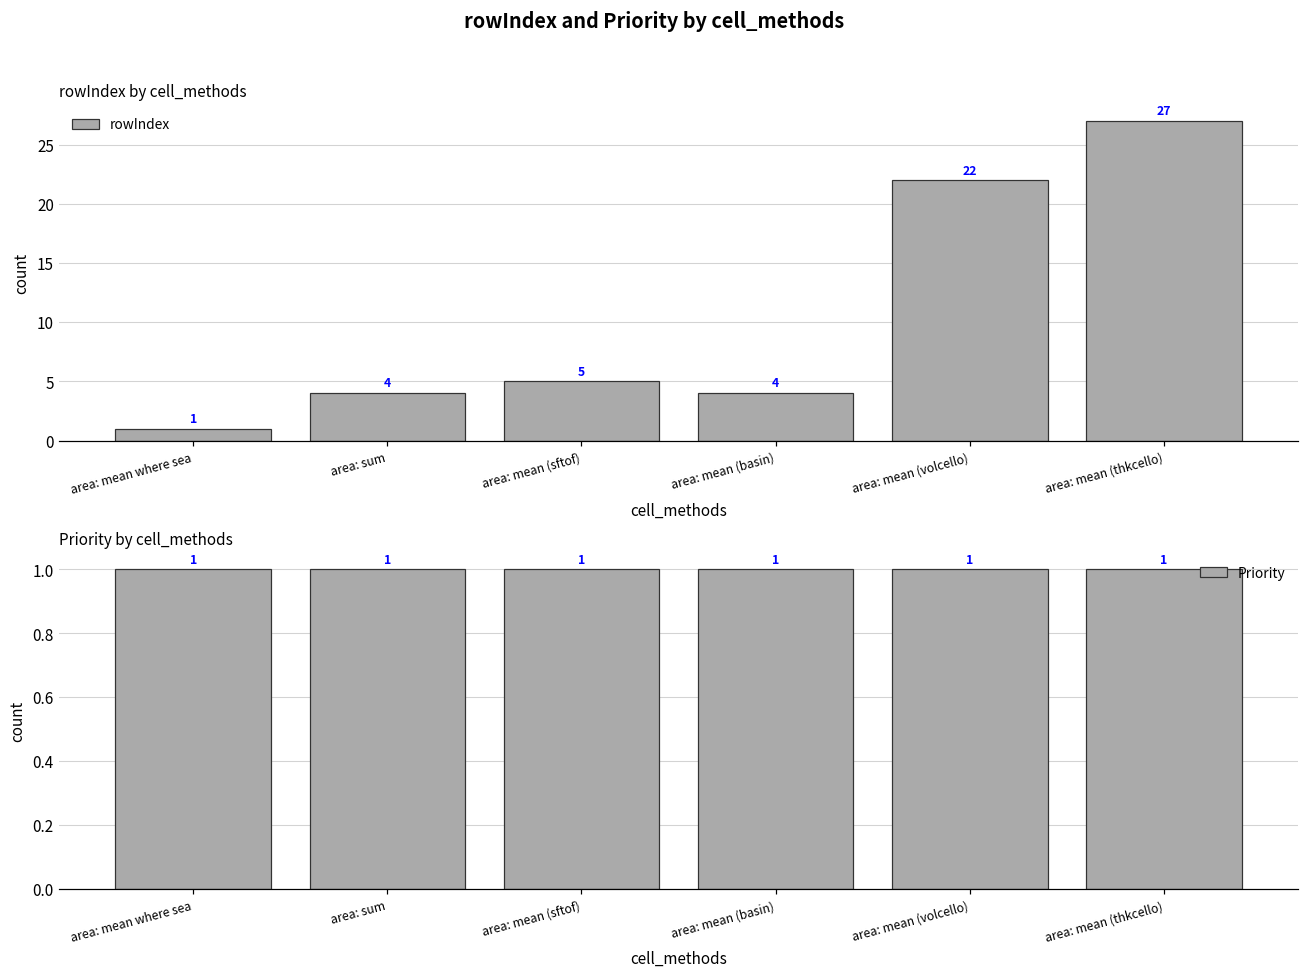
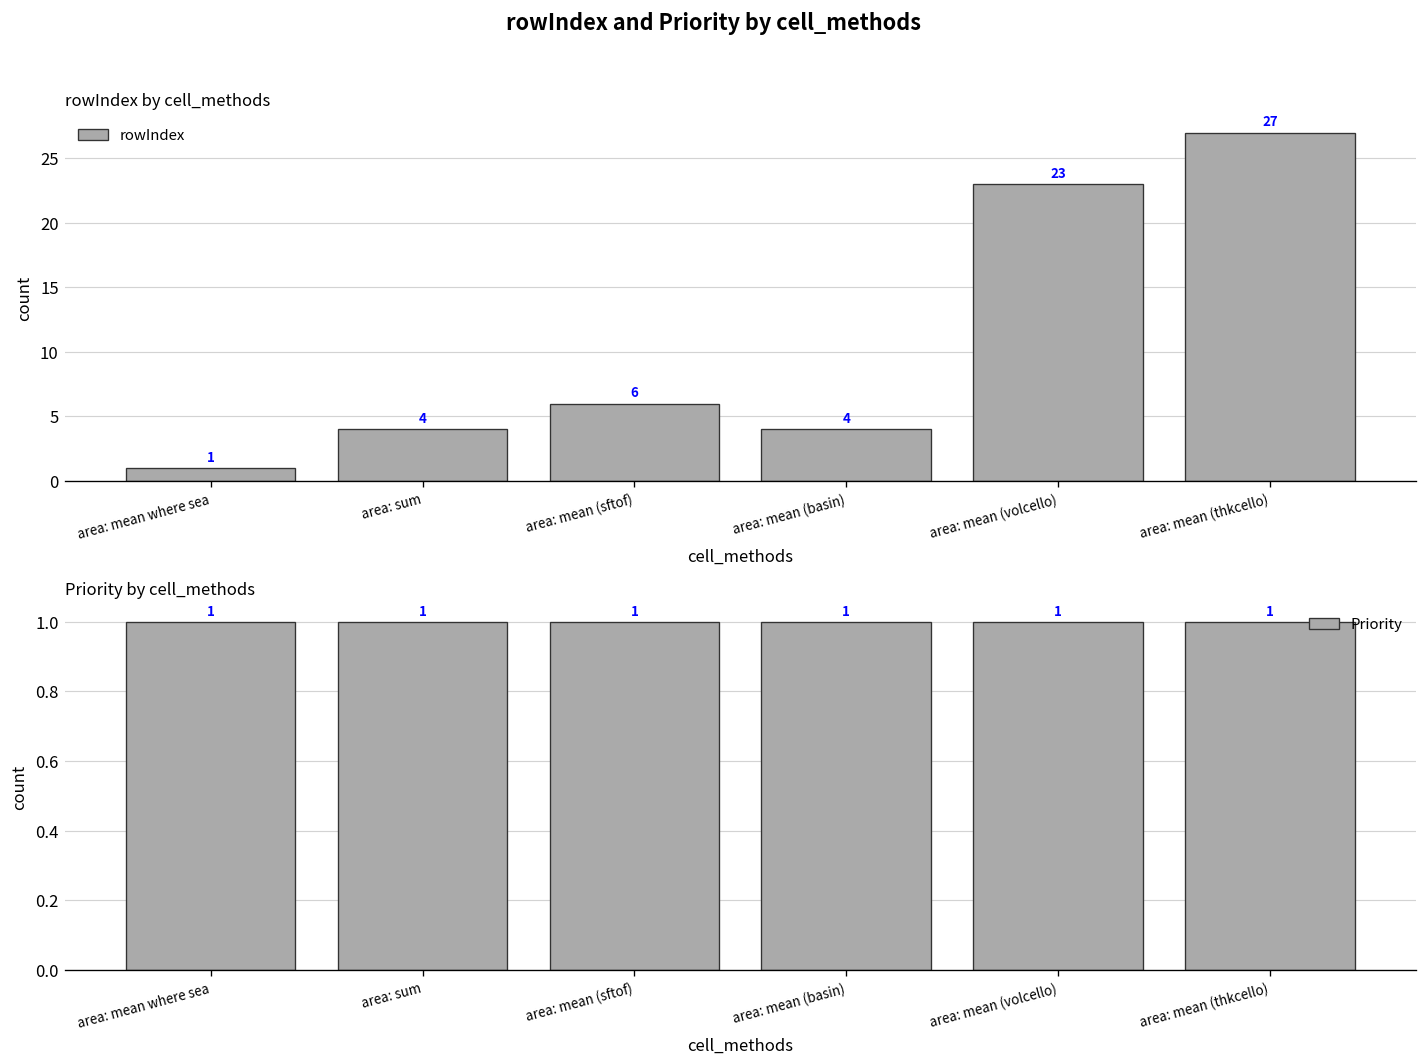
  {
    "rowIndex by cell_methods": {
      "area: mean where sea": 1,
      "area: sum": 4,
-     "area: mean (sftof)": 5,
+     "area: mean (sftof)": 6,
      "area: mean (basin)": 4,
-     "area: mean (volcello)": 22,
+     "area: mean (volcello)": 23,
      "area: mean (thkcello)": 27
    },
    "Priority by cell_methods": {
      "area: mean where sea": 1,
      "area: sum": 1,
      "area: mean (sftof)": 1,
      "area: mean (basin)": 1,
      "area: mean (volcello)": 1,
      "area: mean (thkcello)": 1
    }
  }
